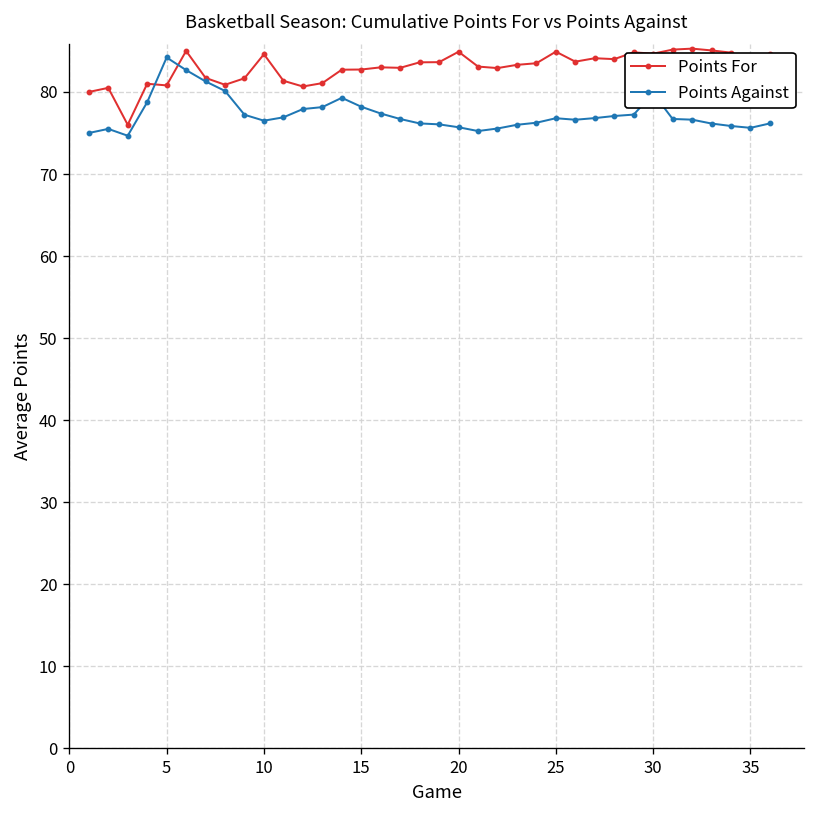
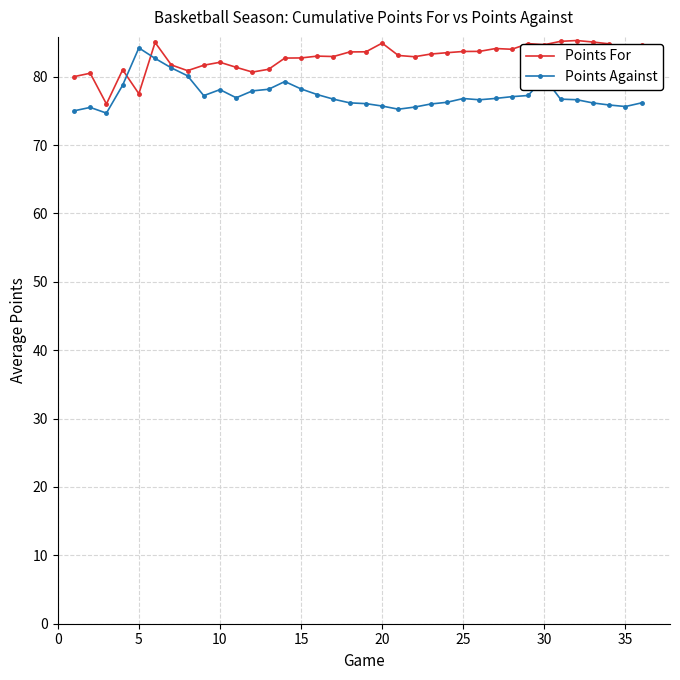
  {
    "Points For": {
-     "5": 81,
-     "10": 85,
+     "5": 78,
+     "10": 82,
      "15": 83,
      "20": 85,
-     "25": 85
+     "25": 84
    },
    "Points Against": {
      "5": 84,
-     "10": 77,
+     "10": 78,
      "15": 78,
      "20": 76,
      "25": 77,
      "35": 76
    }
  }
